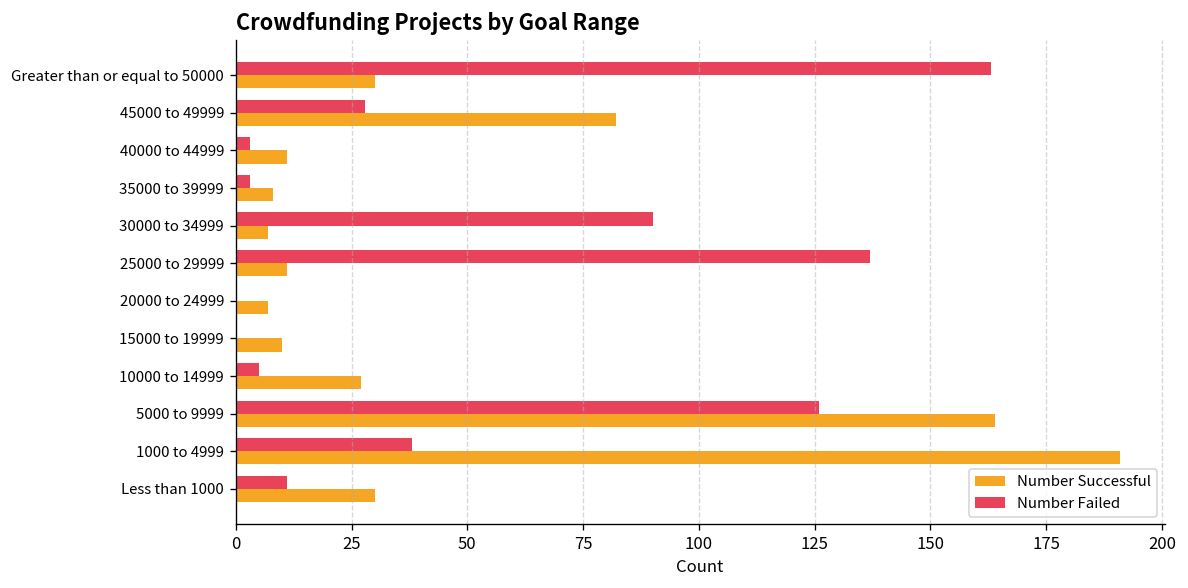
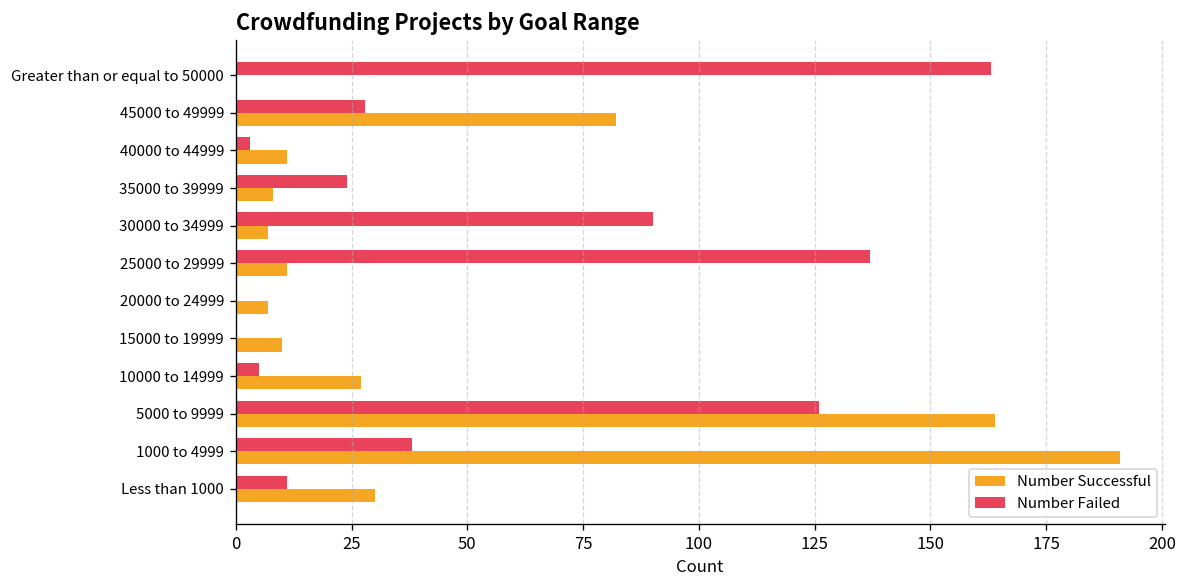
  {
    "Number Successful": {
-     "Greater than or equal to 50000": 30,
+     "Greater than or equal to 50000": 0,
      "45000 to 49999": 82,
      "40000 to 44999": 11,
      "35000 to 39999": 8,
      "30000 to 34999": 7,
      "25000 to 29999": 11,
      "20000 to 24999": 7,
      "15000 to 19999": 10,
      "10000 to 14999": 27,
      "5000 to 9999": 164,
      "1000 to 4999": 191,
      "Less than 1000": 30
    },
    "Number Failed": {
      "Greater than or equal to 50000": 163,
      "45000 to 49999": 28,
      "40000 to 44999": 3,
-     "35000 to 39999": 3,
+     "35000 to 39999": 24,
      "30000 to 34999": 90,
      "25000 to 29999": 137,
      "20000 to 24999": 0,
      "15000 to 19999": 0,
      "10000 to 14999": 5,
      "5000 to 9999": 126,
      "1000 to 4999": 38,
      "Less than 1000": 11
    }
  }
